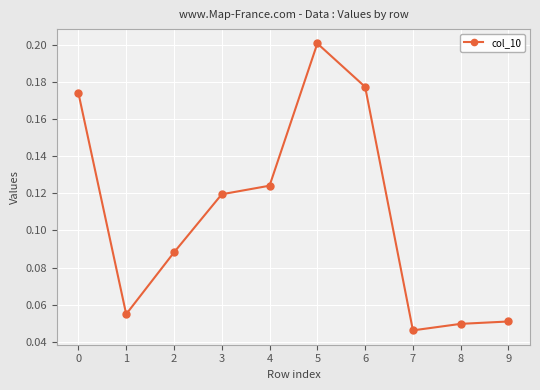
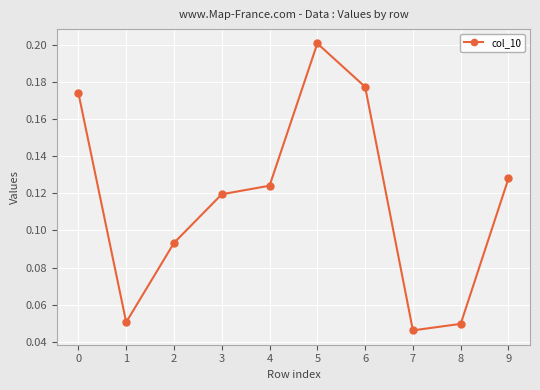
  {
    "0": 0.174,
-   "1": 0.055,
-   "2": 0.088,
+   "1": 0.051,
+   "2": 0.093,
    "3": 0.119,
    "4": 0.124,
    "5": 0.201,
    "6": 0.177,
    "7": 0.046,
    "8": 0.050,
-   "9": 0.051
+   "9": 0.128
  }
